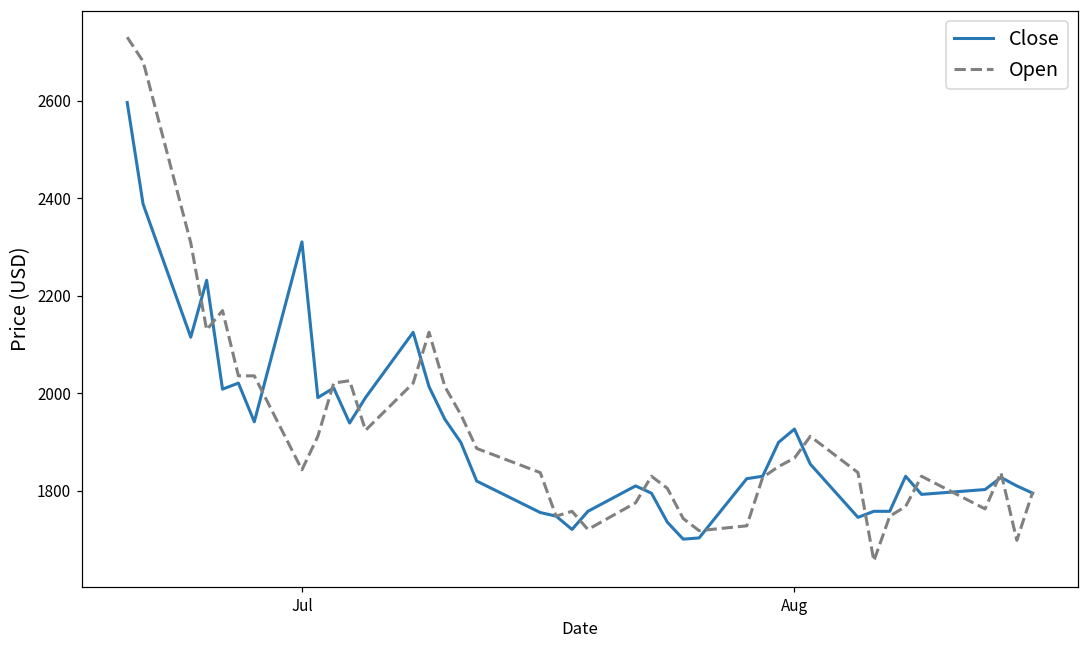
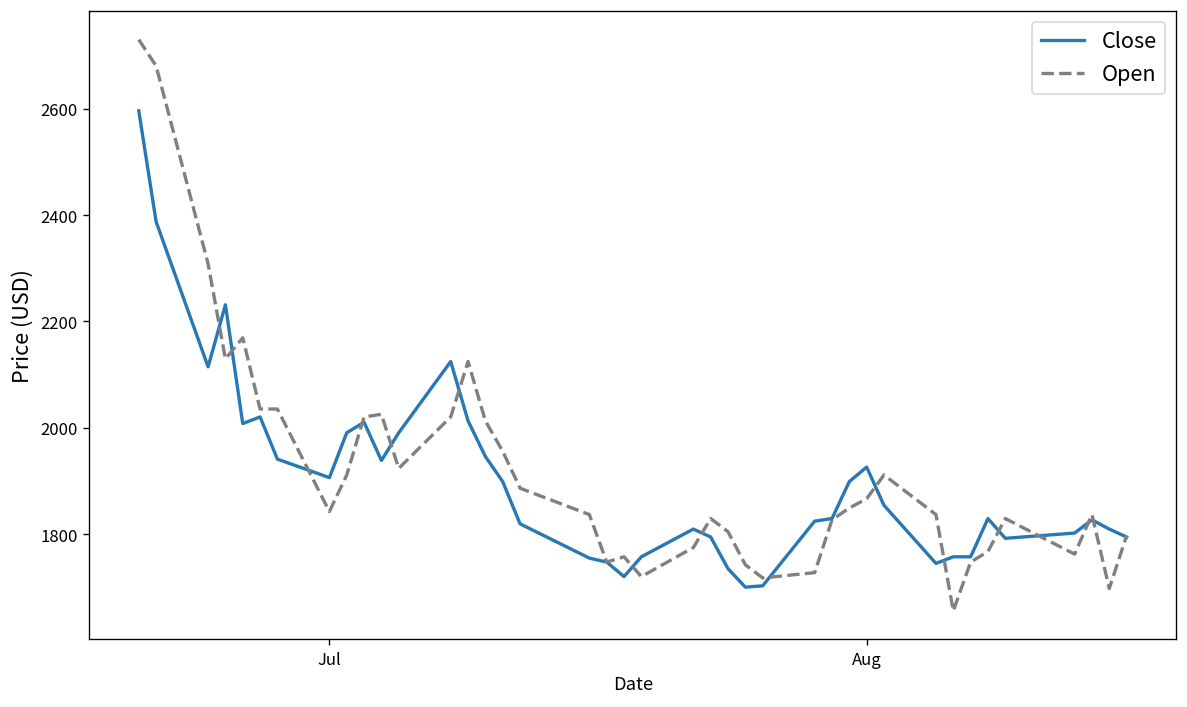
  {
    "Close": {
-     "Jul": 2310,
+     "Jul": 1910,
      "Aug": 1930
    },
    "Open": {
      "Jul": 1840,
      "Aug": 1870
    }
  }
